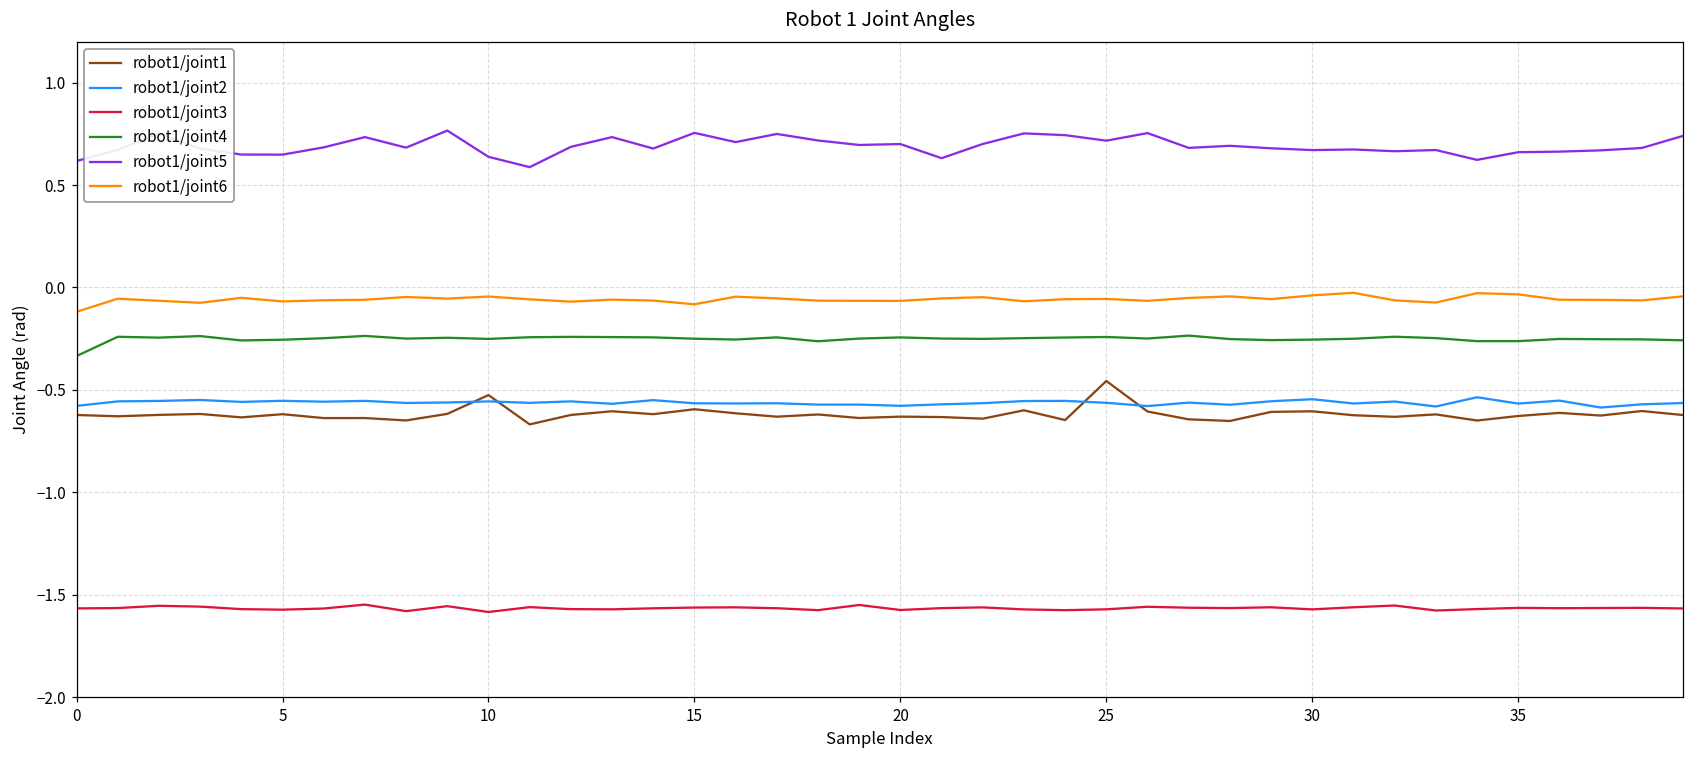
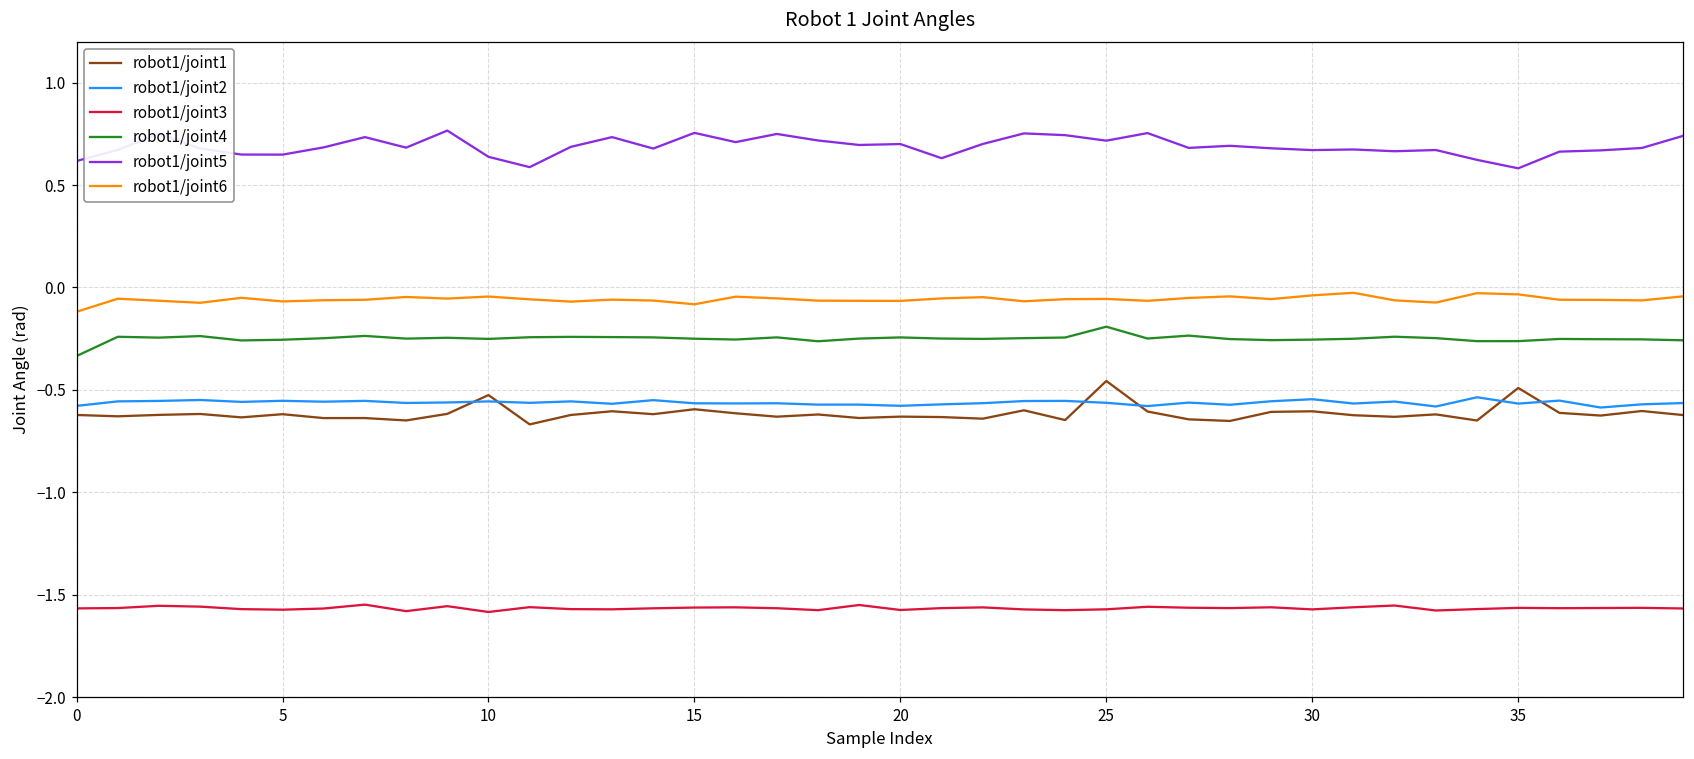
  {
    "robot1/joint1": {
      "0": -0.62,
      "5": -0.62,
      "10": -0.53,
      "15": -0.59,
      "20": -0.63,
      "25": -0.46,
      "30": -0.60,
-     "35": -0.63
+     "35": -0.49
    },
    "robot1/joint2": {
      "0": -0.58,
      "5": -0.55,
      "10": -0.56,
      "15": -0.57,
      "20": -0.58,
      "25": -0.56,
      "30": -0.55,
      "35": -0.57
    },
    "robot1/joint3": {
      "0": -1.57,
      "5": -1.57,
      "10": -1.58,
      "15": -1.56,
      "20": -1.57,
      "25": -1.57,
      "30": -1.57,
      "35": -1.56
    },
    "robot1/joint4": {
      "0": -0.33,
      "5": -0.26,
      "10": -0.25,
      "15": -0.25,
      "20": -0.24,
-     "25": -0.24,
+     "25": -0.19,
      "30": -0.25,
      "35": -0.26
    },
    "robot1/joint5": {
      "0": 0.62,
      "5": 0.65,
      "10": 0.64,
      "15": 0.75,
      "20": 0.70,
      "25": 0.72,
      "30": 0.67,
-     "35": 0.66
+     "35": 0.58
    },
    "robot1/joint6": {
      "0": -0.12,
      "5": -0.07,
      "10": -0.04,
      "15": -0.08,
      "20": -0.07,
      "25": -0.06,
      "30": -0.04,
      "35": -0.03
    }
  }
